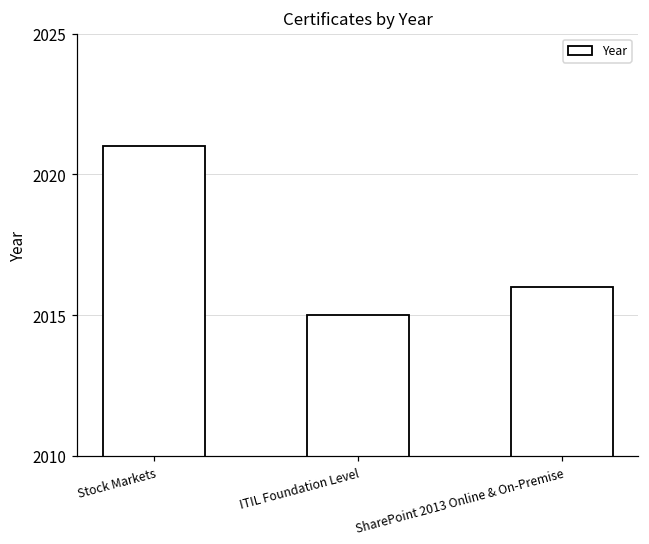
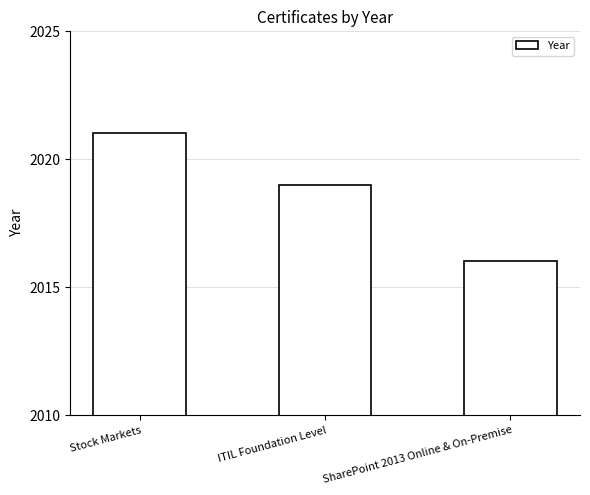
  {
    "Stock Markets": 2021,
-   "ITIL Foundation Level": 2015,
+   "ITIL Foundation Level": 2019,
    "SharePoint 2013 Online & On-Premise": 2016
  }
